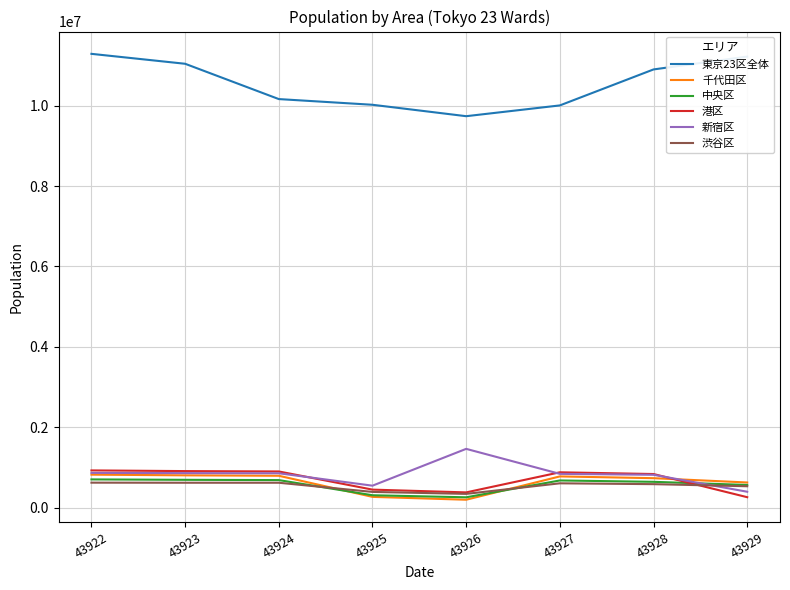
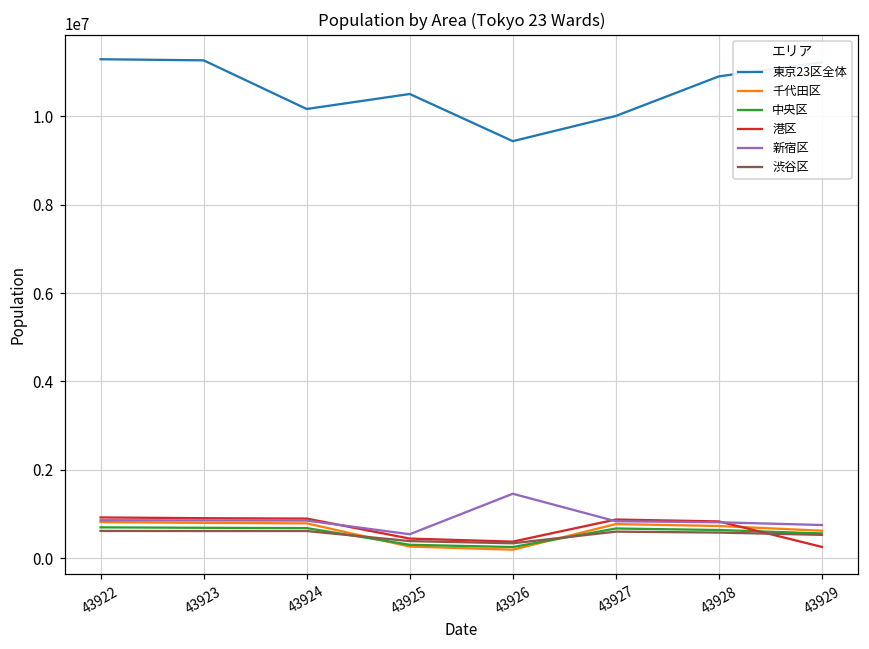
  {
    "東京23区全体": {
      "43922": 11300000,
-     "43923": 11000000,
+     "43923": 11300000,
      "43924": 10200000,
-     "43925": 10000000,
-     "43926": 9700000,
+     "43925": 10500000,
+     "43926": 9400000,
      "43927": 10000000,
      "43928": 10900000
    },
    "千代田区": {
      "43928": 700000
    },
    "中央区": {
      "43922": 700000,
      "43923": 700000,
      "43924": 700000,
      "43927": 700000
    },
    "港区": {
      "43929": 300000
    },
    "新宿区": {
      "43925": 500000,
      "43926": 1500000,
-     "43929": 400000
+     "43929": 800000
    },
    "渋谷区": {
      "43922": 600000,
      "43923": 600000,
      "43924": 600000,
      "43927": 600000
    }
  }
